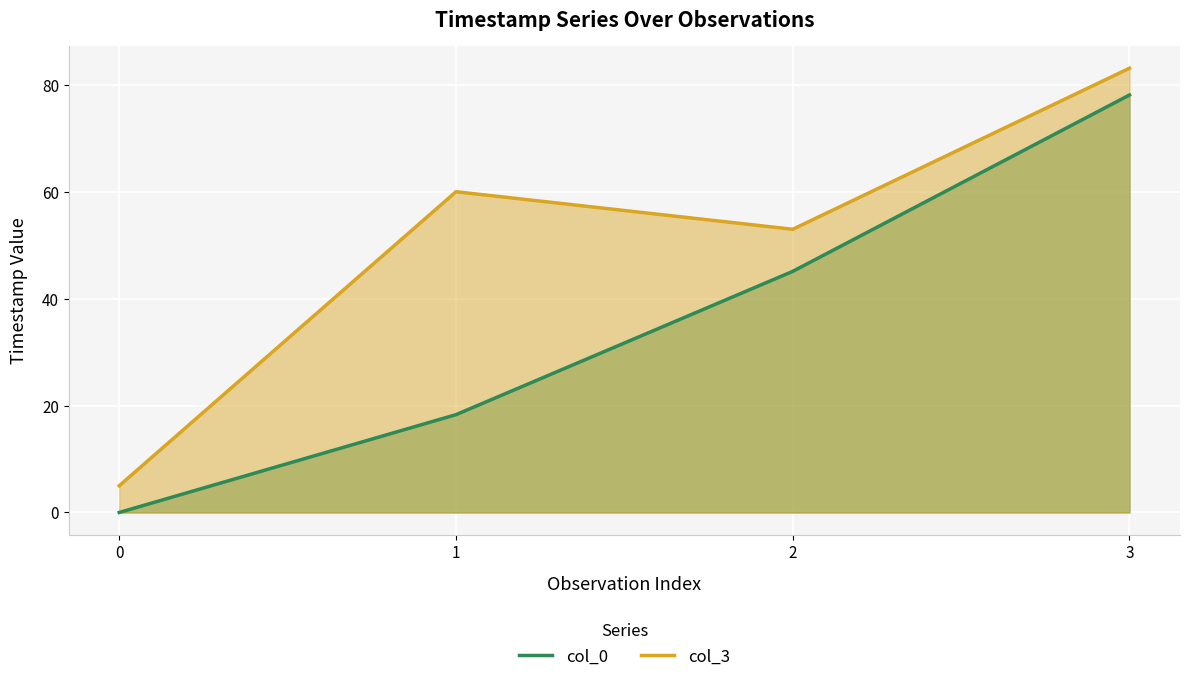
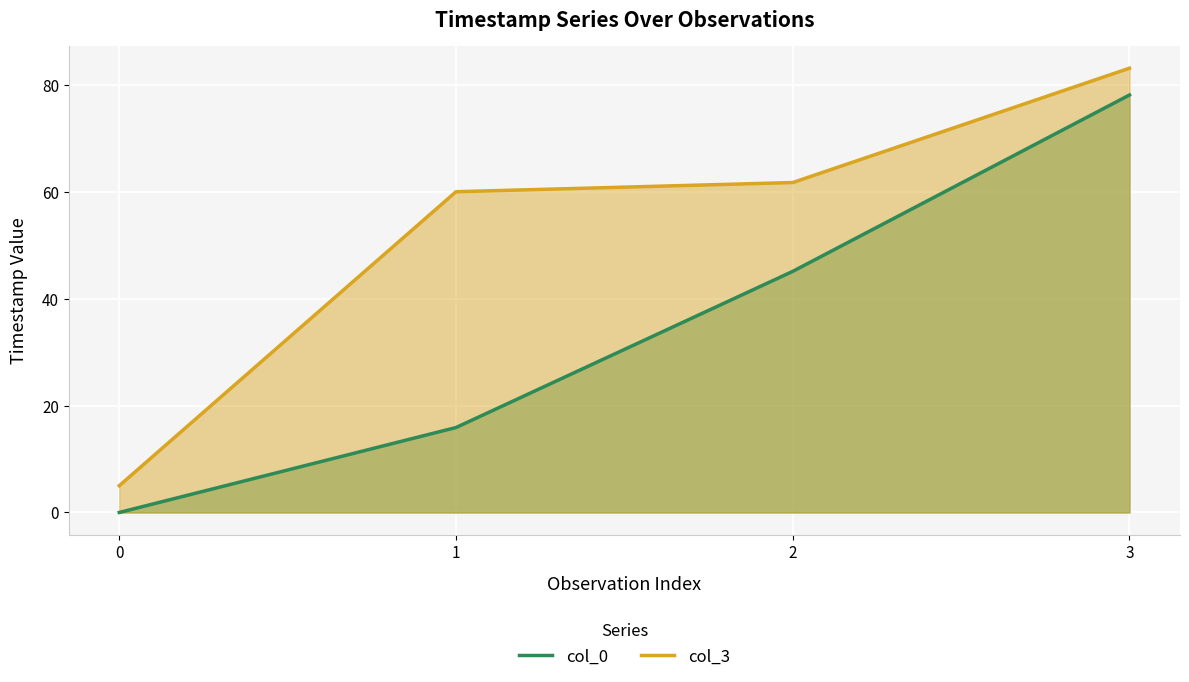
  {
    "col_0": {
      "0": 0,
-     "1": 18,
+     "1": 16,
      "2": 45,
      "3": 78
    },
    "col_3": {
      "0": 5,
      "1": 60,
-     "2": 53,
+     "2": 62,
      "3": 83
    }
  }
